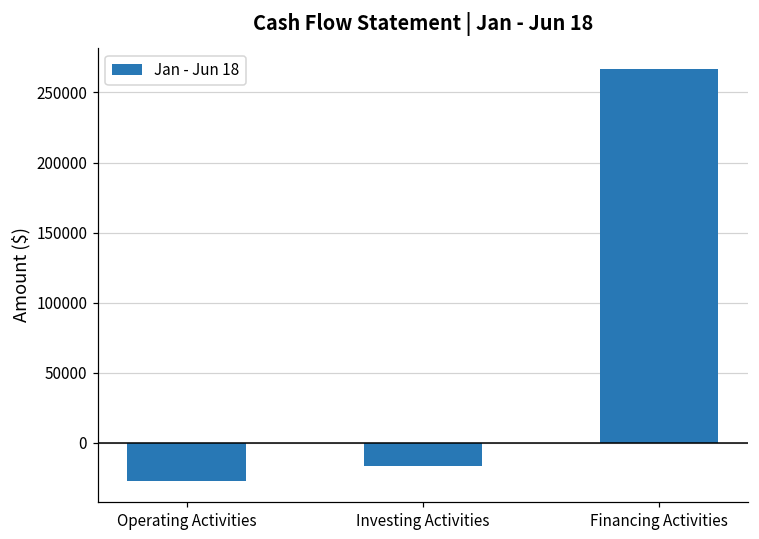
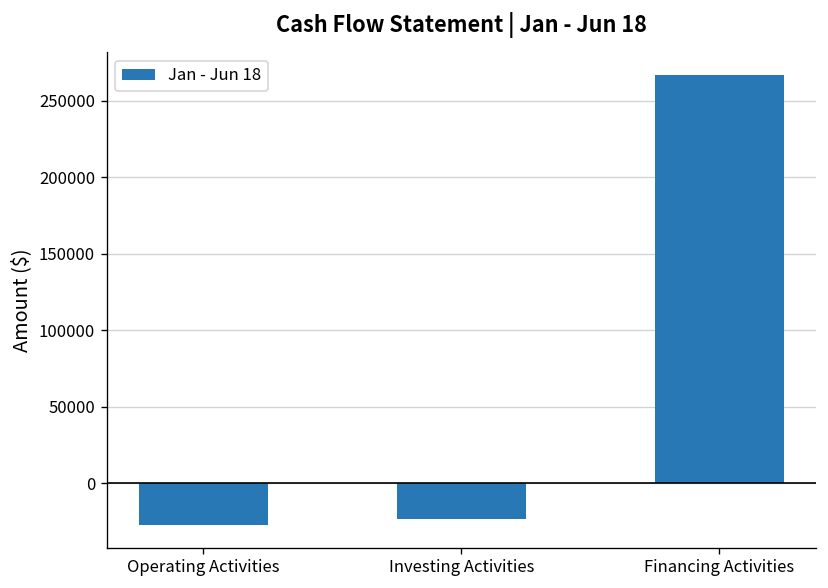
  {
    "Operating Activities": -27000,
-   "Investing Activities": -17000,
+   "Investing Activities": -23000,
    "Financing Activities": 267000
  }
